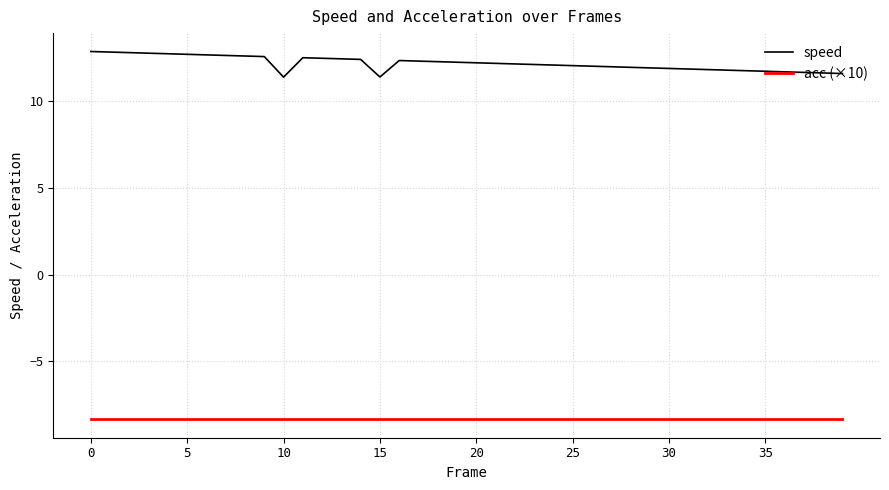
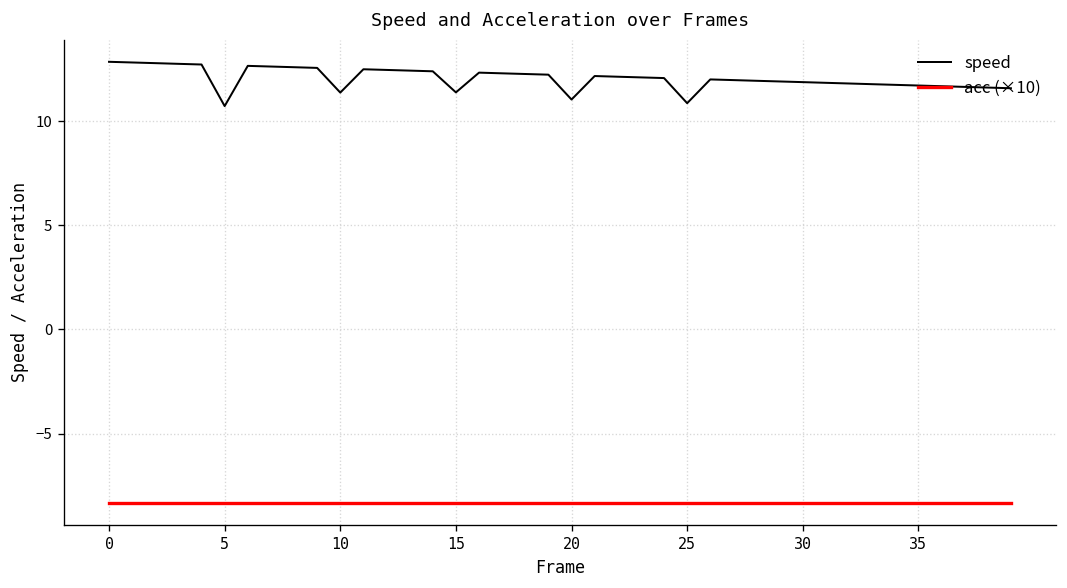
  {
    "speed": {
      "0": 12.9,
-     "5": 12.7,
+     "5": 10.7,
      "10": 11.4,
      "15": 11.4,
-     "20": 12.2,
-     "25": 12.0,
+     "20": 11.0,
+     "25": 10.9,
      "30": 11.9,
      "35": 11.7
    },
    "acc (×10)": {
      "0": -8.3,
      "5": -8.3,
      "10": -8.3,
      "15": -8.3,
      "20": -8.3,
      "25": -8.3,
      "30": -8.3,
      "35": -8.3
    }
  }
